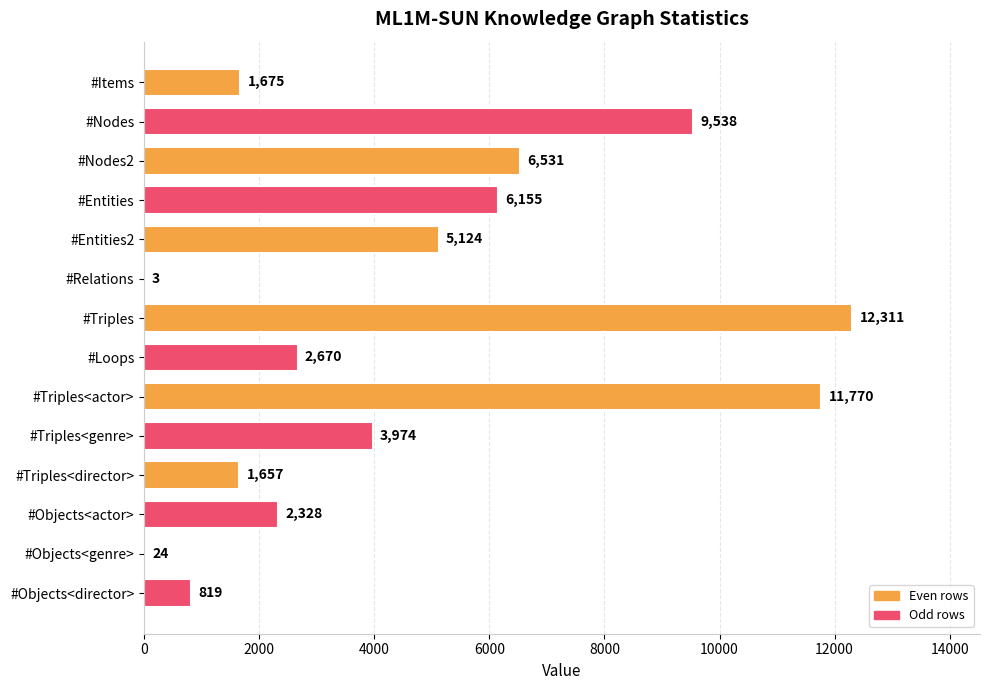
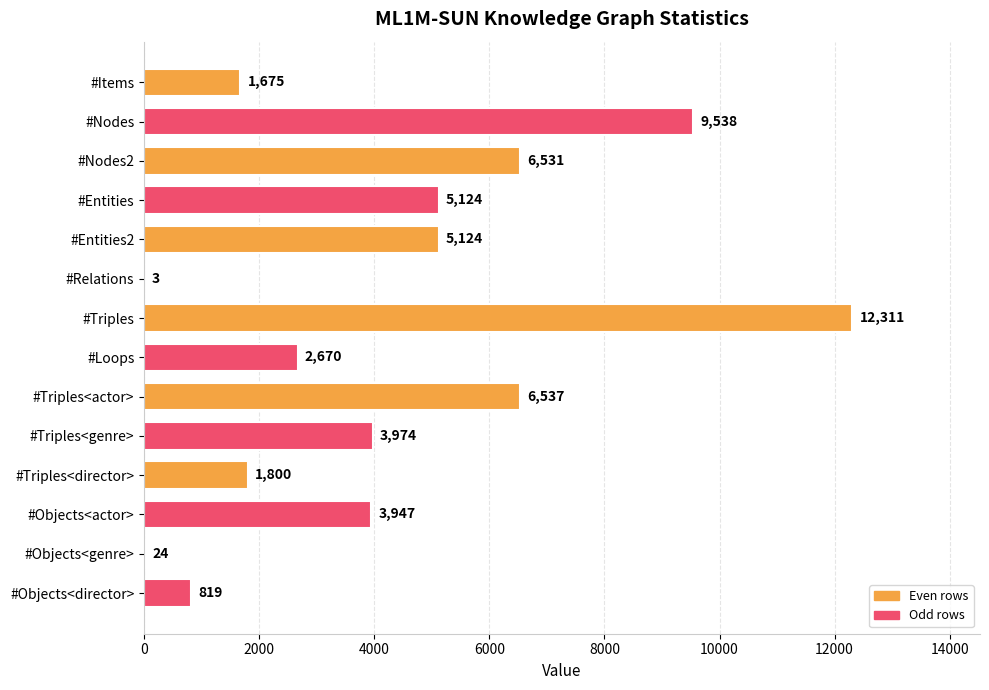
  {
    "#Items": "1,675",
    "#Nodes": "9,538",
    "#Nodes2": "6,531",
-   "#Entities": "6,155",
+   "#Entities": "5,124",
    "#Entities2": "5,124",
    "#Relations": "3",
    "#Triples": "12,311",
    "#Loops": "2,670",
-   "#Triples<actor>": "11,770",
+   "#Triples<actor>": "6,537",
    "#Triples<genre>": "3,974",
-   "#Triples<director>": "1,657",
-   "#Objects<actor>": "2,328",
+   "#Triples<director>": "1,800",
+   "#Objects<actor>": "3,947",
    "#Objects<genre>": "24",
    "#Objects<director>": "819"
  }
